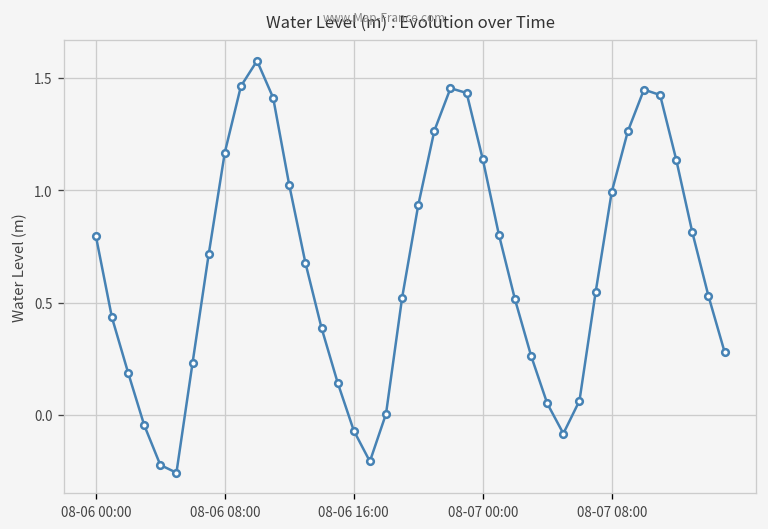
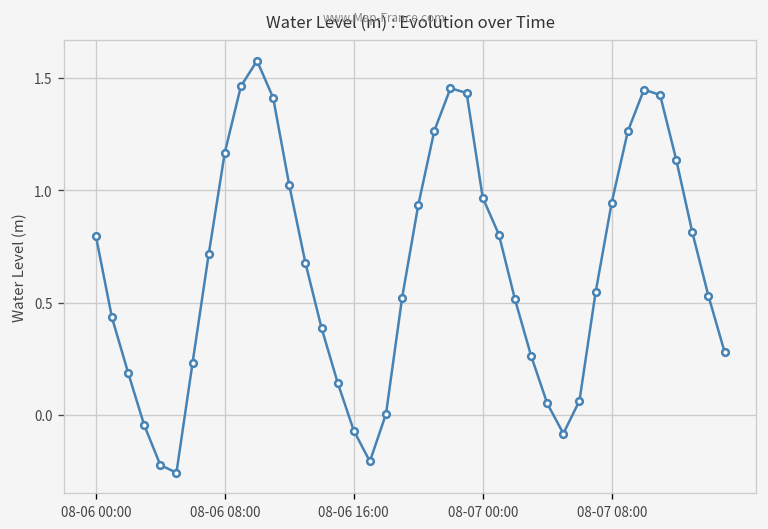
  {
    "08-06 00:00": 0.80,
    "08-06 08:00": 1.17,
    "08-06 16:00": -0.07,
-   "08-07 00:00": 1.14,
-   "08-07 08:00": 0.99
+   "08-07 00:00": 0.97,
+   "08-07 08:00": 0.95
  }
